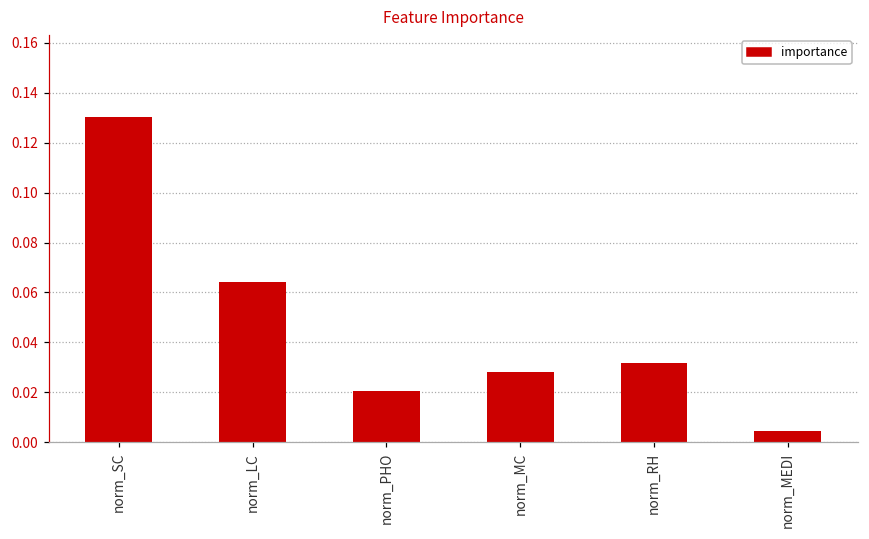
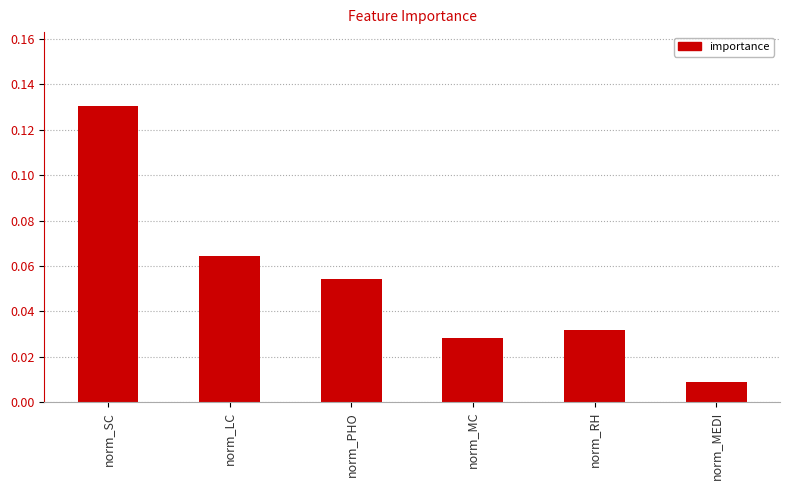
  {
    "norm_SC": 0.130,
    "norm_LC": 0.064,
-   "norm_PHO": 0.021,
+   "norm_PHO": 0.054,
    "norm_MC": 0.028,
    "norm_RH": 0.032,
-   "norm_MEDI": 0.004
+   "norm_MEDI": 0.009
  }
